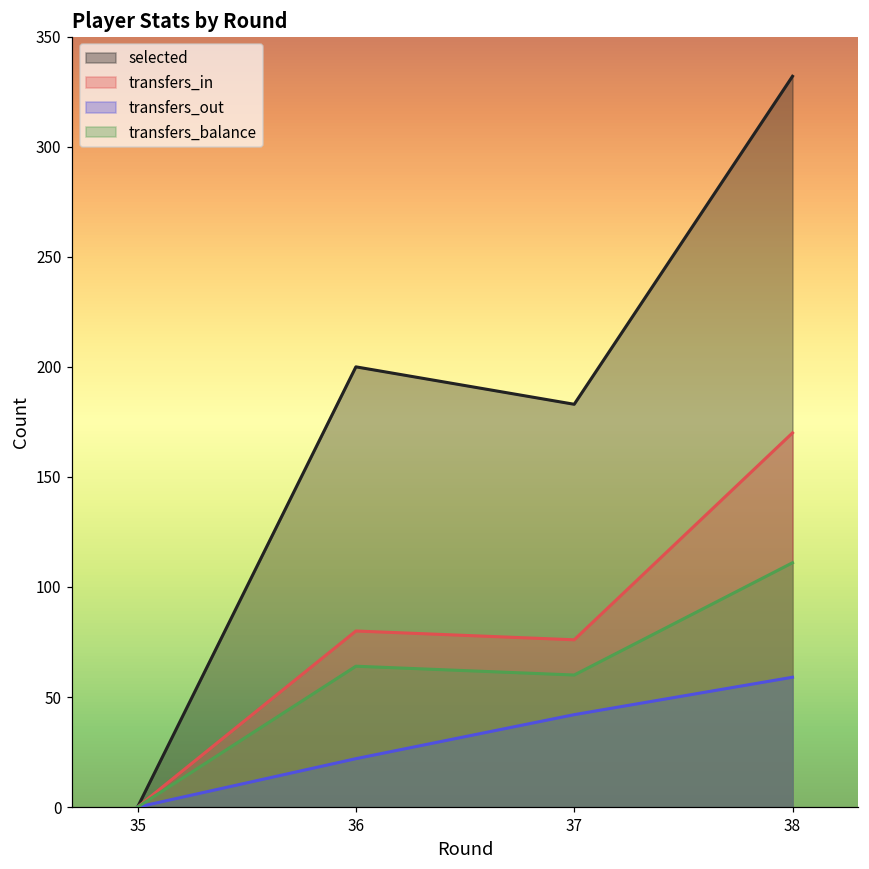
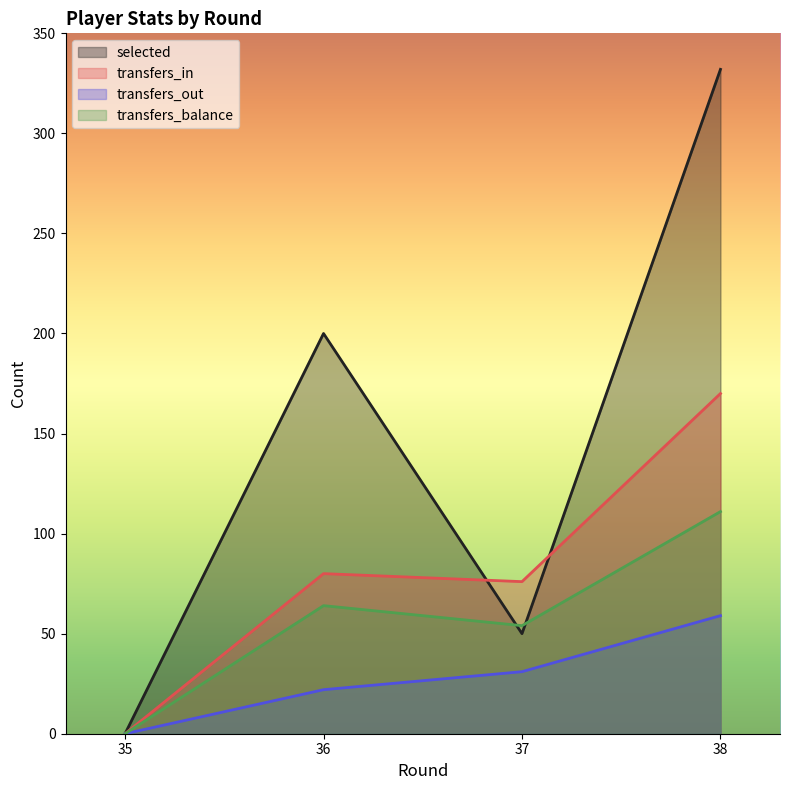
  {
    "selected": {
      "36": 200,
-     "37": 183,
+     "37": 50,
      "38": 332
    },
    "transfers_in": {
      "36": 80,
      "37": 76,
      "38": 170
    },
    "transfers_out": {
      "36": 22,
-     "37": 42,
+     "37": 31,
      "38": 59
    },
    "transfers_balance": {
      "36": 64,
-     "37": 60,
+     "37": 54,
      "38": 111
    }
  }
